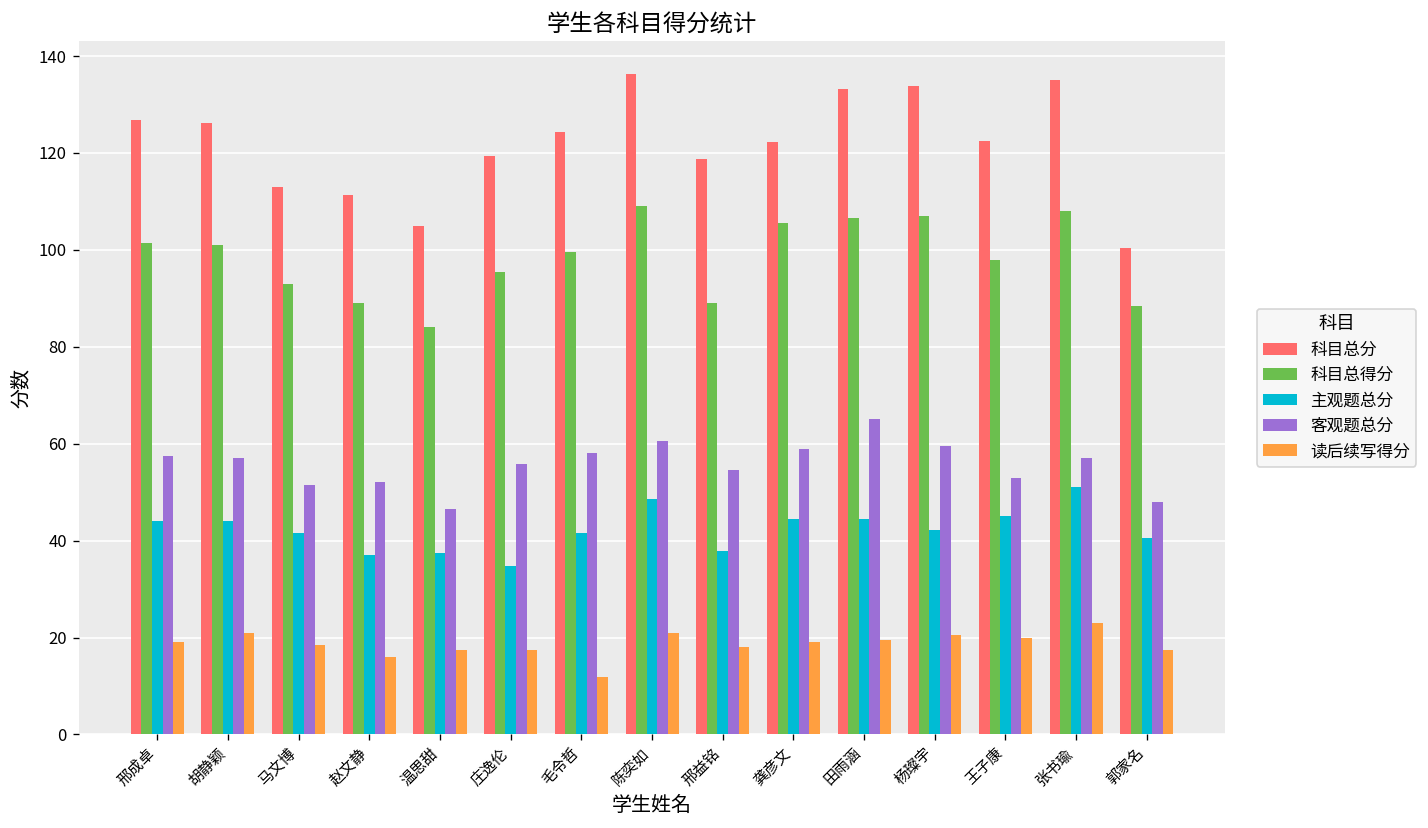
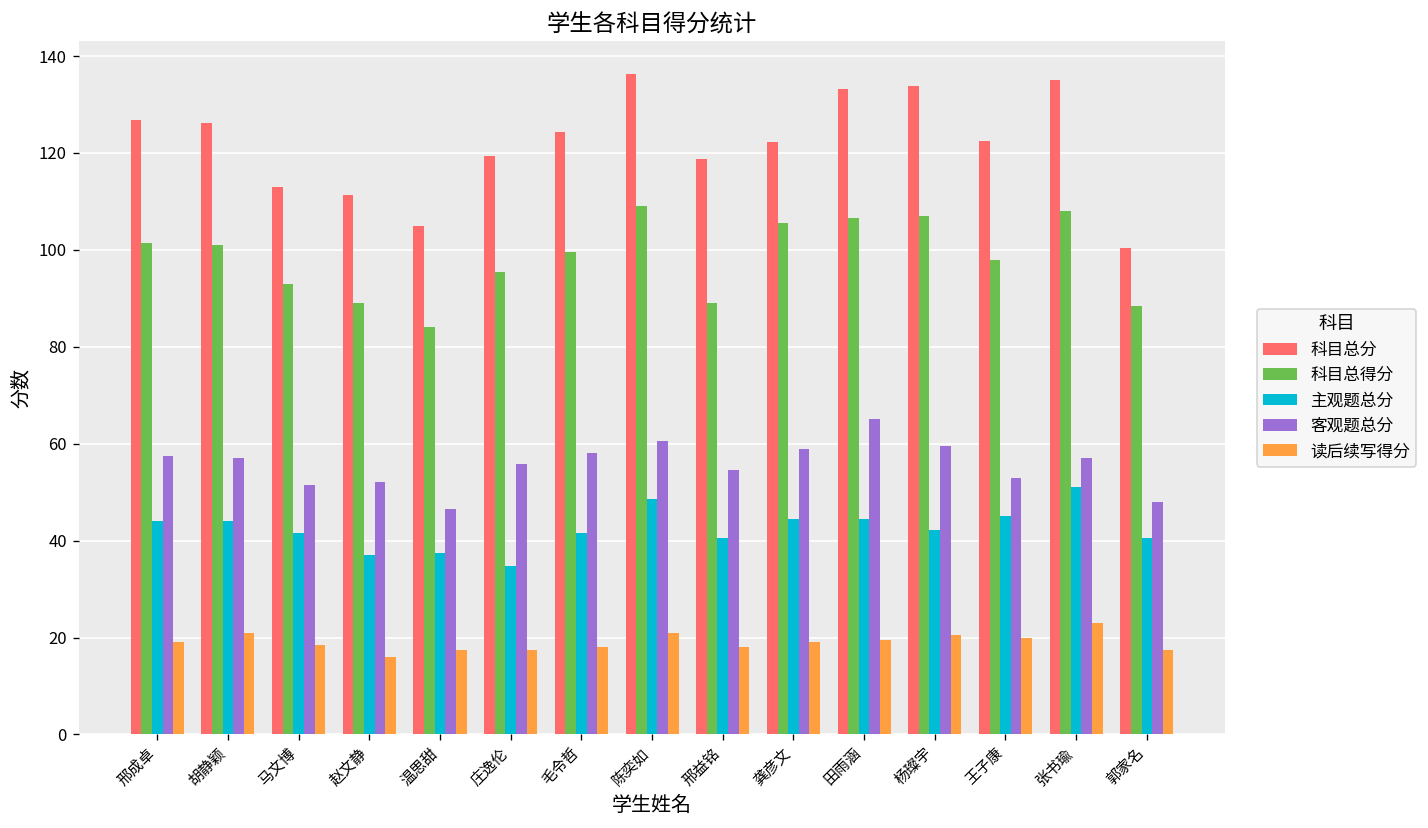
  {
    "科目总分": {
      "邢成卓": 127,
      "胡静颖": 126,
      "马文博": 113,
      "赵文静": 111,
      "温思甜": 105,
      "庄逸伦": 119,
      "毛令哲": 124,
      "陈奕如": 136,
      "邢益铭": 119,
      "龚彦文": 122,
      "田雨涵": 133,
      "杨璨宇": 134,
      "王子康": 123,
      "张书瑜": 135,
      "郭家名": 100
    },
    "科目总得分": {
      "邢成卓": 102,
      "胡静颖": 101,
      "马文博": 93,
      "赵文静": 89,
      "温思甜": 84,
      "庄逸伦": 96,
      "毛令哲": 100,
      "陈奕如": 109,
      "邢益铭": 89,
      "龚彦文": 106,
      "田雨涵": 107,
      "杨璨宇": 107,
      "王子康": 98,
      "张书瑜": 108,
      "郭家名": 89
    },
    "主观题总分": {
      "邢成卓": 44,
      "胡静颖": 44,
      "马文博": 42,
      "赵文静": 37,
      "温思甜": 38,
      "庄逸伦": 35,
      "毛令哲": 42,
      "陈奕如": 49,
-     "邢益铭": 38,
+     "邢益铭": 41,
      "龚彦文": 45,
      "田雨涵": 45,
      "杨璨宇": 42,
      "王子康": 45,
      "张书瑜": 51,
      "郭家名": 41
    },
    "客观题总分": {
      "邢成卓": 58,
      "胡静颖": 57,
      "马文博": 52,
      "赵文静": 52,
      "温思甜": 47,
      "庄逸伦": 56,
      "毛令哲": 58,
      "陈奕如": 61,
      "邢益铭": 55,
      "龚彦文": 59,
      "田雨涵": 65,
      "杨璨宇": 60,
      "王子康": 53,
      "张书瑜": 57,
      "郭家名": 48
    },
    "读后续写得分": {
      "邢成卓": 19,
      "胡静颖": 21,
      "马文博": 19,
      "赵文静": 16,
      "温思甜": 18,
      "庄逸伦": 18,
-     "毛令哲": 12,
+     "毛令哲": 18,
      "陈奕如": 21,
      "邢益铭": 18,
      "龚彦文": 19,
      "田雨涵": 20,
      "杨璨宇": 21,
      "王子康": 20,
      "张书瑜": 23,
      "郭家名": 18
    }
  }
